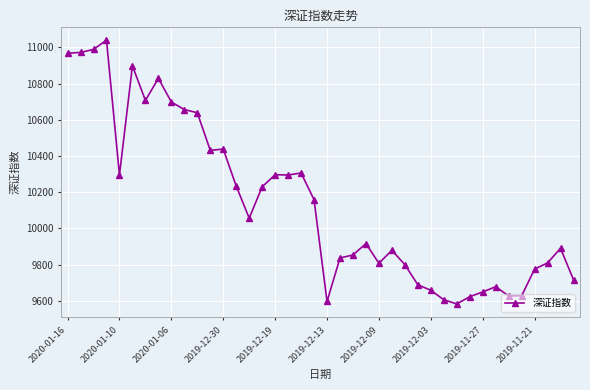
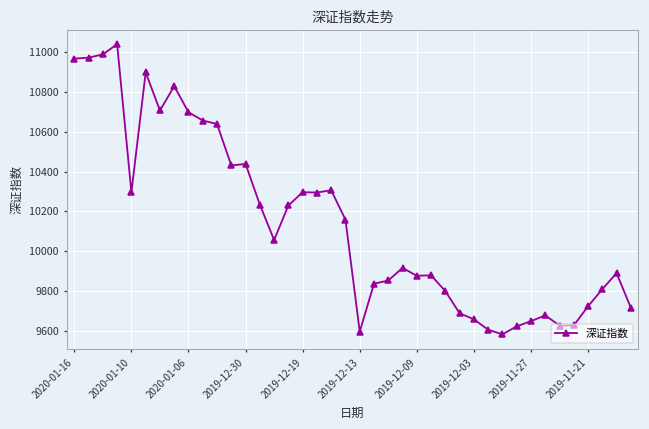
  {
    "2020-01-16": 10970,
    "2020-01-10": 10300,
    "2020-01-06": 10700,
    "2019-12-30": 10440,
    "2019-12-19": 10300,
    "2019-12-13": 9600,
-   "2019-12-09": 9810,
+   "2019-12-09": 9880,
    "2019-12-03": 9660,
    "2019-11-27": 9650,
-   "2019-11-21": 9770
+   "2019-11-21": 9720
  }
